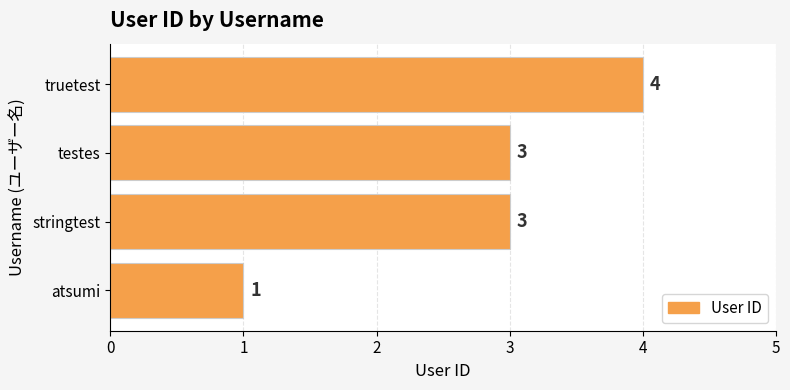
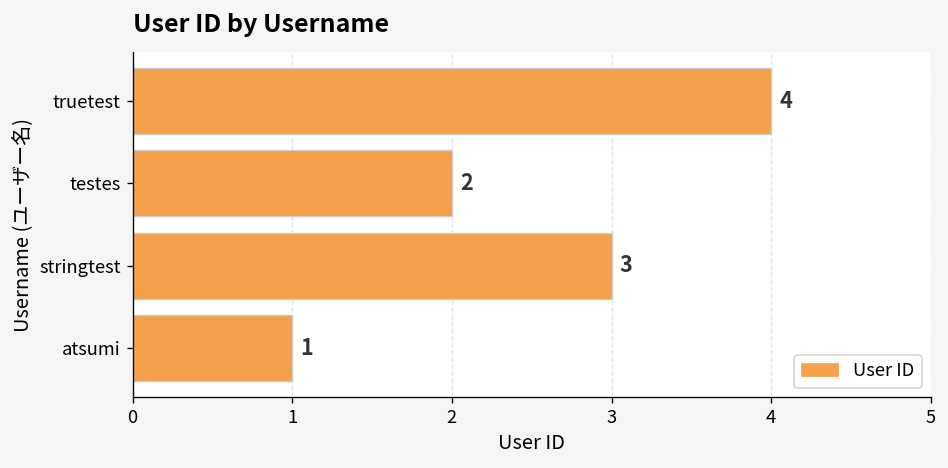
  {
    "truetest": 4,
-   "testes": 3,
+   "testes": 2,
    "stringtest": 3,
    "atsumi": 1
  }
